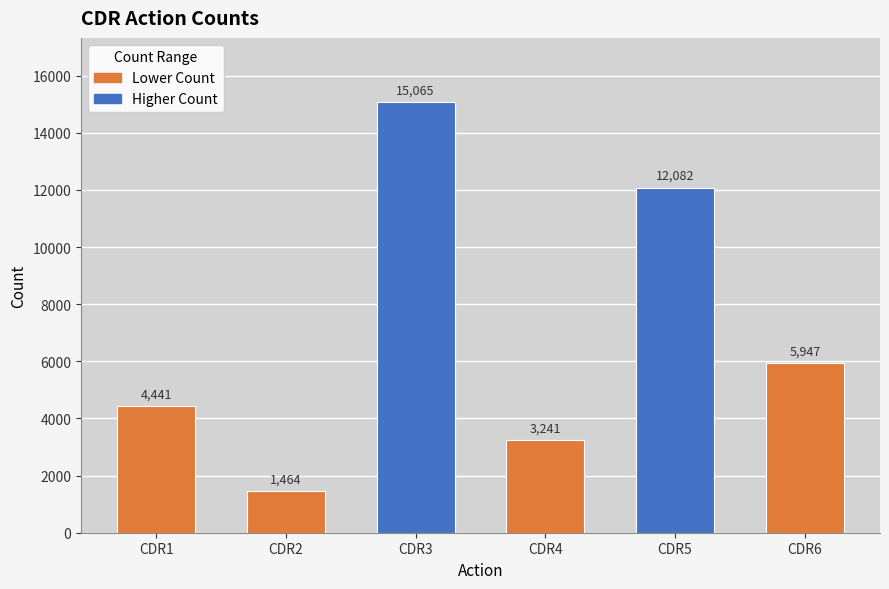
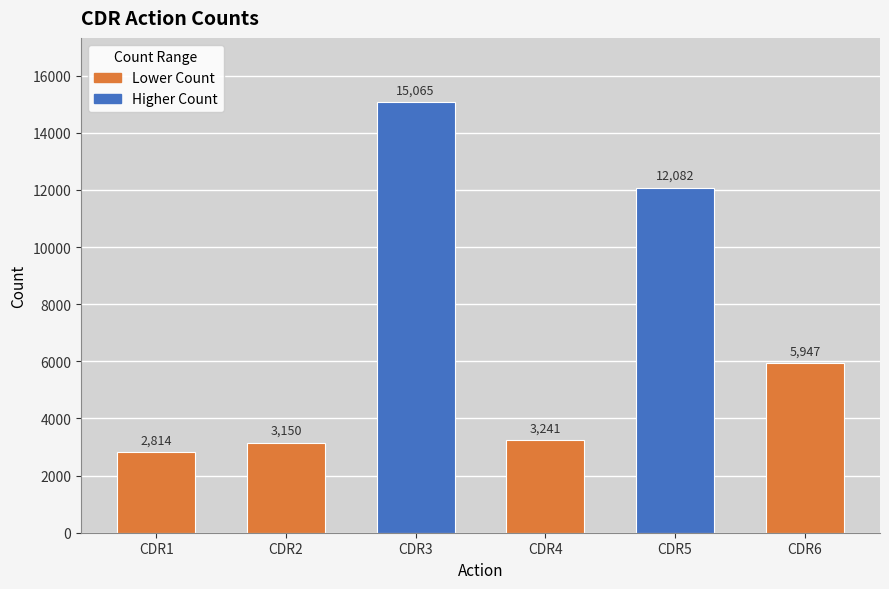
  {
-   "CDR1": "4,441",
-   "CDR2": "1,464",
+   "CDR1": "2,814",
+   "CDR2": "3,150",
    "CDR3": "15,065",
    "CDR4": "3,241",
    "CDR5": "12,082",
    "CDR6": "5,947"
  }
